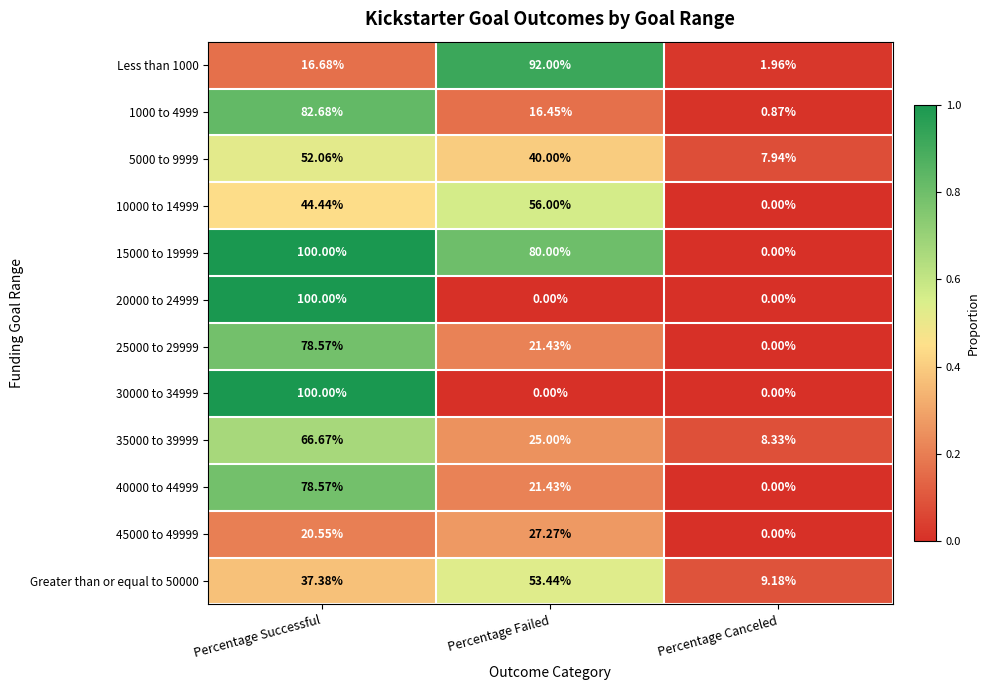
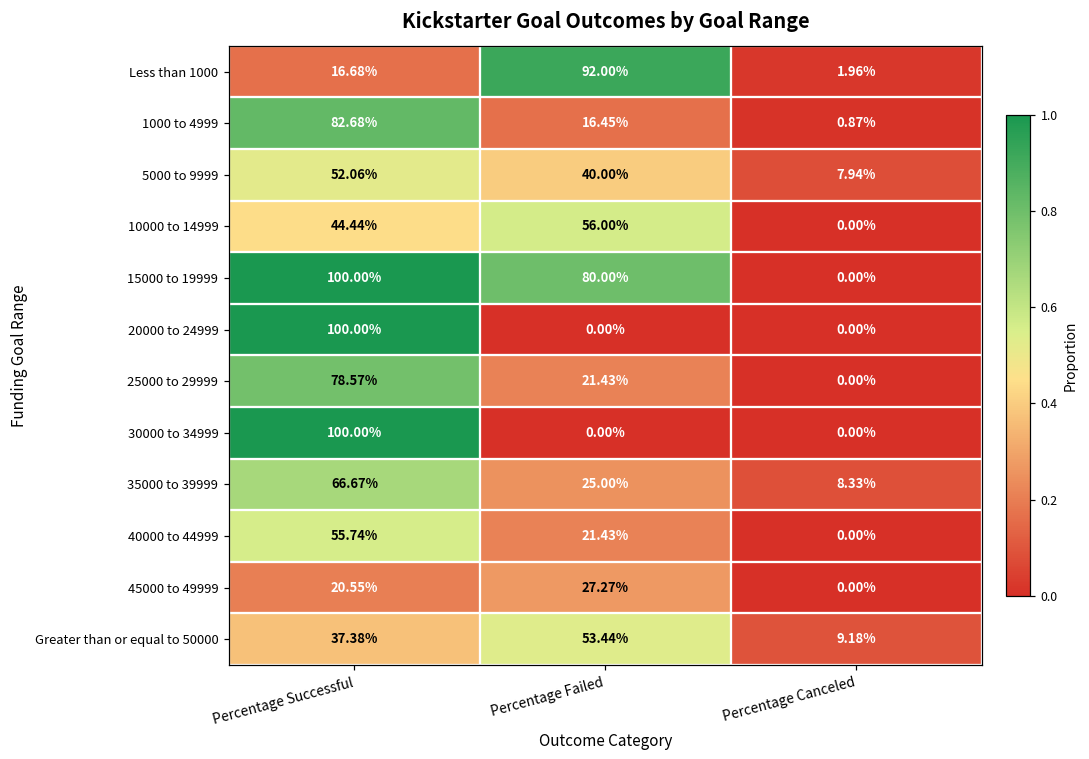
  {
    "Less than 1000": {
      "Percentage Successful": "16.68%",
      "Percentage Failed": "92.00%",
      "Percentage Canceled": "1.96%"
    },
    "1000 to 4999": {
      "Percentage Successful": "82.68%",
      "Percentage Failed": "16.45%",
      "Percentage Canceled": "0.87%"
    },
    "5000 to 9999": {
      "Percentage Successful": "52.06%",
      "Percentage Failed": "40.00%",
      "Percentage Canceled": "7.94%"
    },
    "10000 to 14999": {
      "Percentage Successful": "44.44%",
      "Percentage Failed": "56.00%",
      "Percentage Canceled": "0.00%"
    },
    "15000 to 19999": {
      "Percentage Successful": "100.00%",
      "Percentage Failed": "80.00%",
      "Percentage Canceled": "0.00%"
    },
    "20000 to 24999": {
      "Percentage Successful": "100.00%",
      "Percentage Failed": "0.00%",
      "Percentage Canceled": "0.00%"
    },
    "25000 to 29999": {
      "Percentage Successful": "78.57%",
      "Percentage Failed": "21.43%",
      "Percentage Canceled": "0.00%"
    },
    "30000 to 34999": {
      "Percentage Successful": "100.00%",
      "Percentage Failed": "0.00%",
      "Percentage Canceled": "0.00%"
    },
    "35000 to 39999": {
      "Percentage Successful": "66.67%",
      "Percentage Failed": "25.00%",
      "Percentage Canceled": "8.33%"
    },
    "40000 to 44999": {
-     "Percentage Successful": "78.57%",
+     "Percentage Successful": "55.74%",
      "Percentage Failed": "21.43%",
      "Percentage Canceled": "0.00%"
    },
    "45000 to 49999": {
      "Percentage Successful": "20.55%",
      "Percentage Failed": "27.27%",
      "Percentage Canceled": "0.00%"
    },
    "Greater than or equal to 50000": {
      "Percentage Successful": "37.38%",
      "Percentage Failed": "53.44%",
      "Percentage Canceled": "9.18%"
    }
  }
